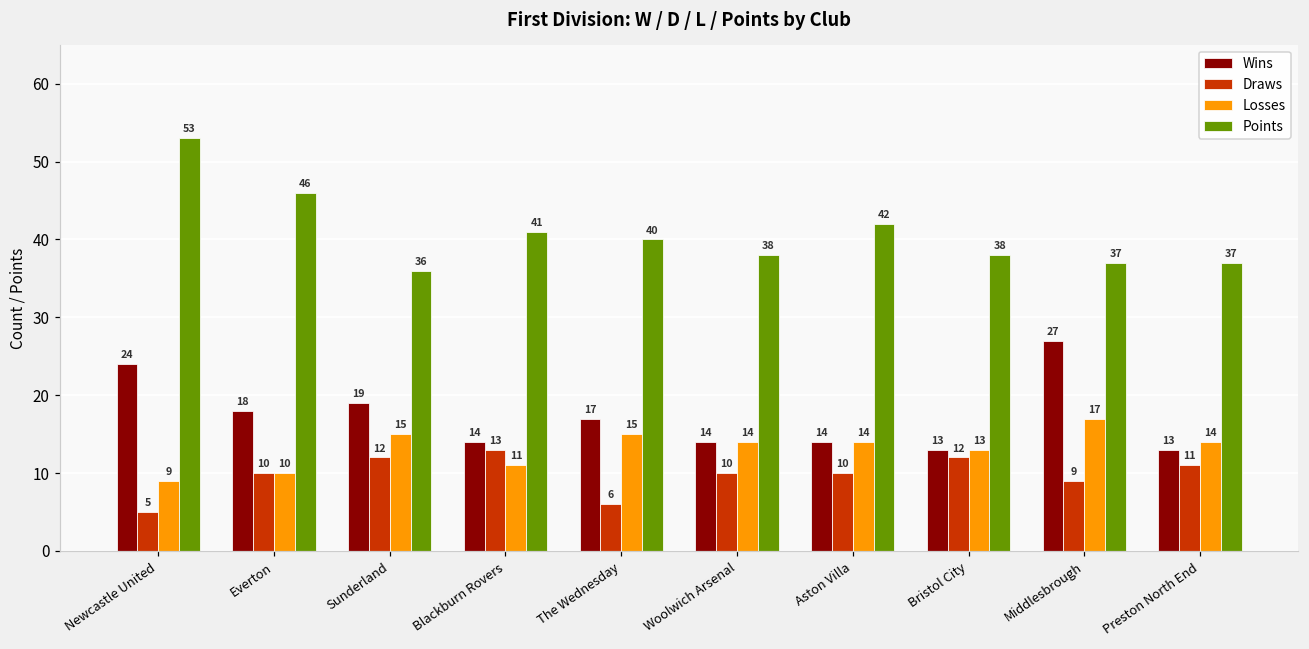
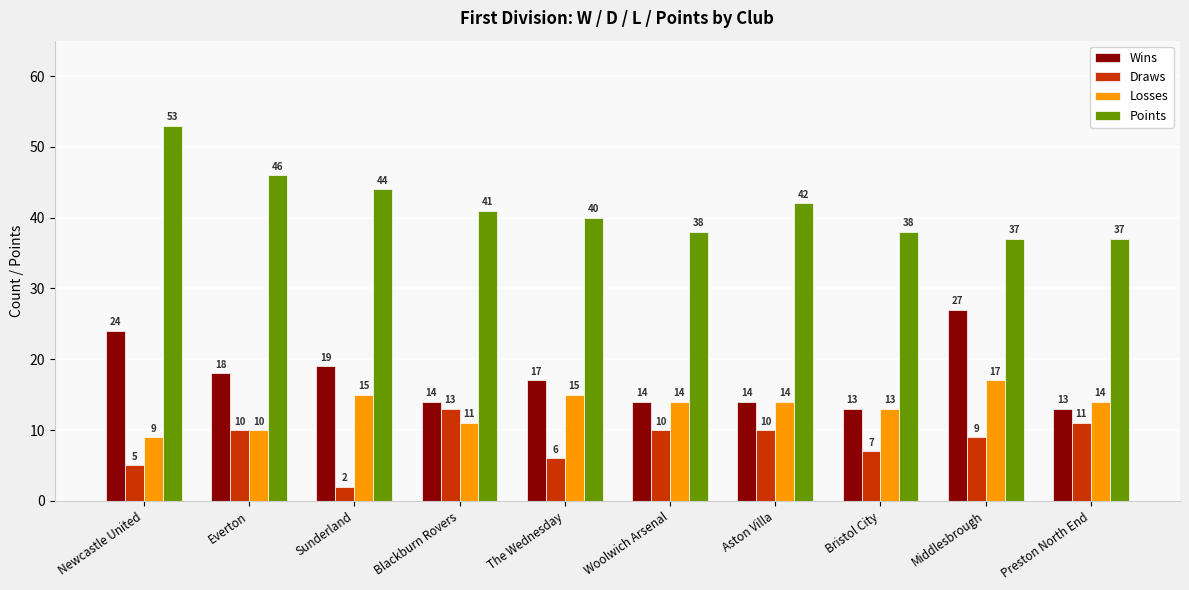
  {
    "Wins": {
      "Newcastle United": 24,
      "Everton": 18,
      "Sunderland": 19,
      "Blackburn Rovers": 14,
      "The Wednesday": 17,
      "Woolwich Arsenal": 14,
      "Aston Villa": 14,
      "Bristol City": 13,
      "Middlesbrough": 27,
      "Preston North End": 13
    },
    "Draws": {
      "Newcastle United": 5,
      "Everton": 10,
-     "Sunderland": 12,
+     "Sunderland": 2,
      "Blackburn Rovers": 13,
      "The Wednesday": 6,
      "Woolwich Arsenal": 10,
      "Aston Villa": 10,
-     "Bristol City": 12,
+     "Bristol City": 7,
      "Middlesbrough": 9,
      "Preston North End": 11
    },
    "Losses": {
      "Newcastle United": 9,
      "Everton": 10,
      "Sunderland": 15,
      "Blackburn Rovers": 11,
      "The Wednesday": 15,
      "Woolwich Arsenal": 14,
      "Aston Villa": 14,
      "Bristol City": 13,
      "Middlesbrough": 17,
      "Preston North End": 14
    },
    "Points": {
      "Newcastle United": 53,
      "Everton": 46,
-     "Sunderland": 36,
+     "Sunderland": 44,
      "Blackburn Rovers": 41,
      "The Wednesday": 40,
      "Woolwich Arsenal": 38,
      "Aston Villa": 42,
      "Bristol City": 38,
      "Middlesbrough": 37,
      "Preston North End": 37
    }
  }
